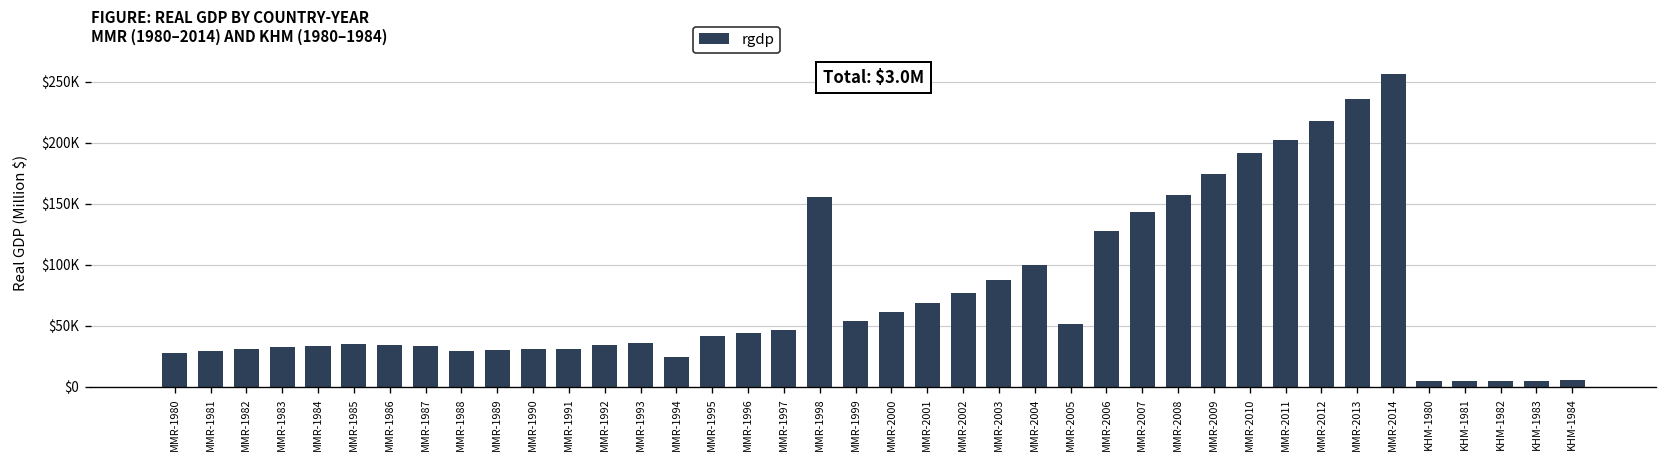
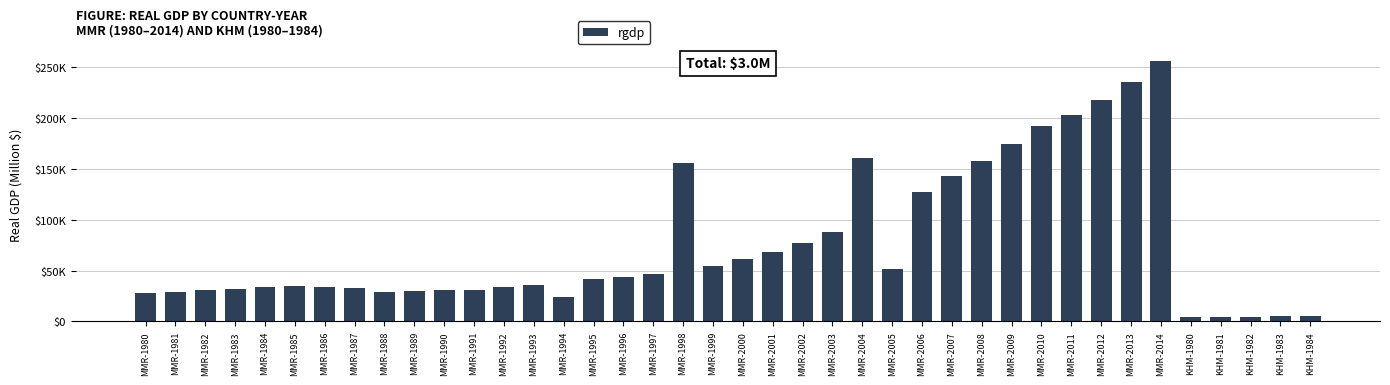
  {
    "MMR-1980": "$27000",
    "MMR-1981": "$29000",
    "MMR-1982": "$31000",
    "MMR-1983": "$32000",
    "MMR-1984": "$34000",
    "MMR-1985": "$35000",
    "MMR-1986": "$34000",
    "MMR-1987": "$33000",
    "MMR-1988": "$29000",
    "MMR-1989": "$30000",
    "MMR-1990": "$31000",
    "MMR-1991": "$31000",
    "MMR-1992": "$34000",
    "MMR-1993": "$36000",
    "MMR-1994": "$24000",
    "MMR-1995": "$41000",
    "MMR-1996": "$44000",
    "MMR-1997": "$46000",
    "MMR-1998": "$156000",
    "MMR-1999": "$54000",
    "MMR-2000": "$62000",
    "MMR-2001": "$69000",
    "MMR-2002": "$77000",
    "MMR-2003": "$87000",
-   "MMR-2004": "$99000",
+   "MMR-2004": "$161000",
    "MMR-2005": "$51000",
    "MMR-2006": "$128000",
    "MMR-2007": "$143000",
    "MMR-2008": "$157000",
    "MMR-2009": "$174000",
    "MMR-2010": "$192000",
    "MMR-2011": "$202000",
    "MMR-2012": "$217000",
    "MMR-2013": "$236000",
    "MMR-2014": "$256000",
    "KHM-1980": "$5000",
    "KHM-1981": "$5000",
    "KHM-1982": "$5000",
    "KHM-1983": "$5000",
    "KHM-1984": "$5000"
  }
